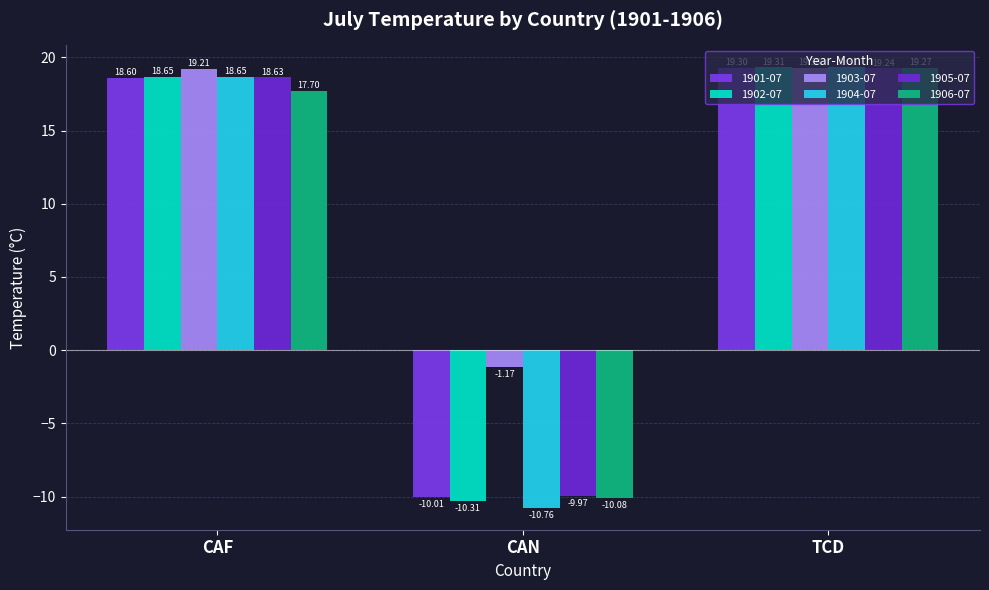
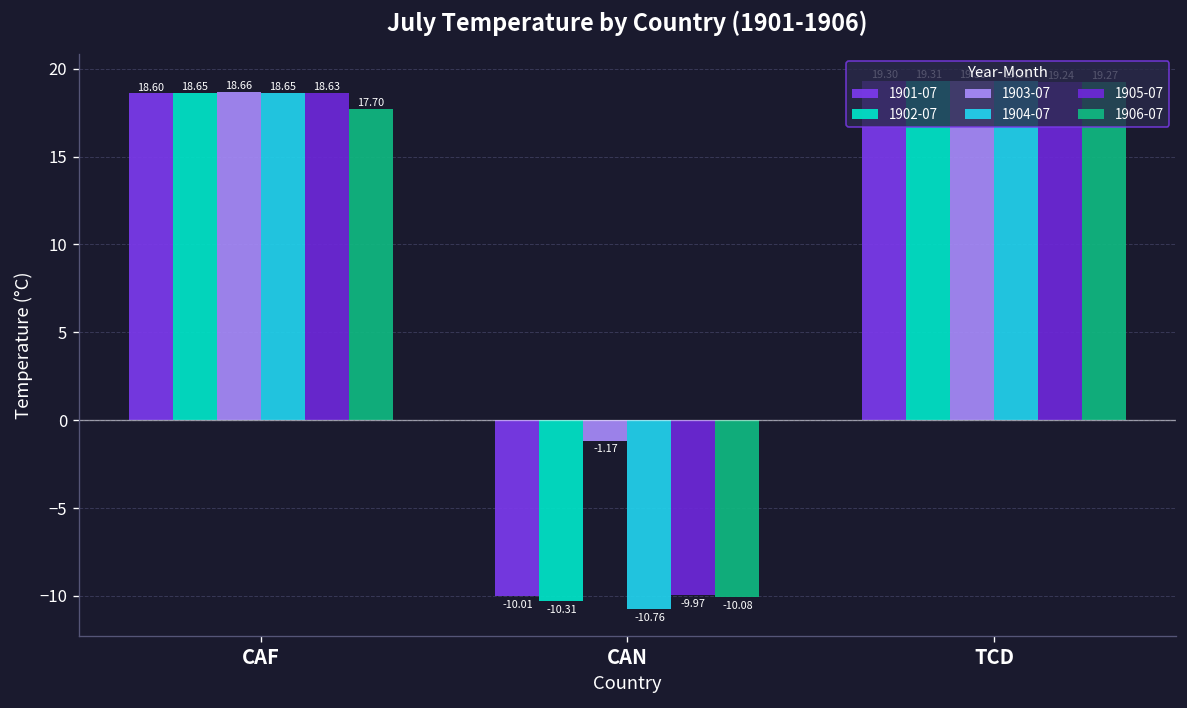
  {
    "1903-07": {
-     "CAF": 19.21,
+     "CAF": 18.66,
      "CAN": -1.17
    },
    "1906-07": {
      "CAF": 17.70,
      "CAN": -10.08
    }
  }
